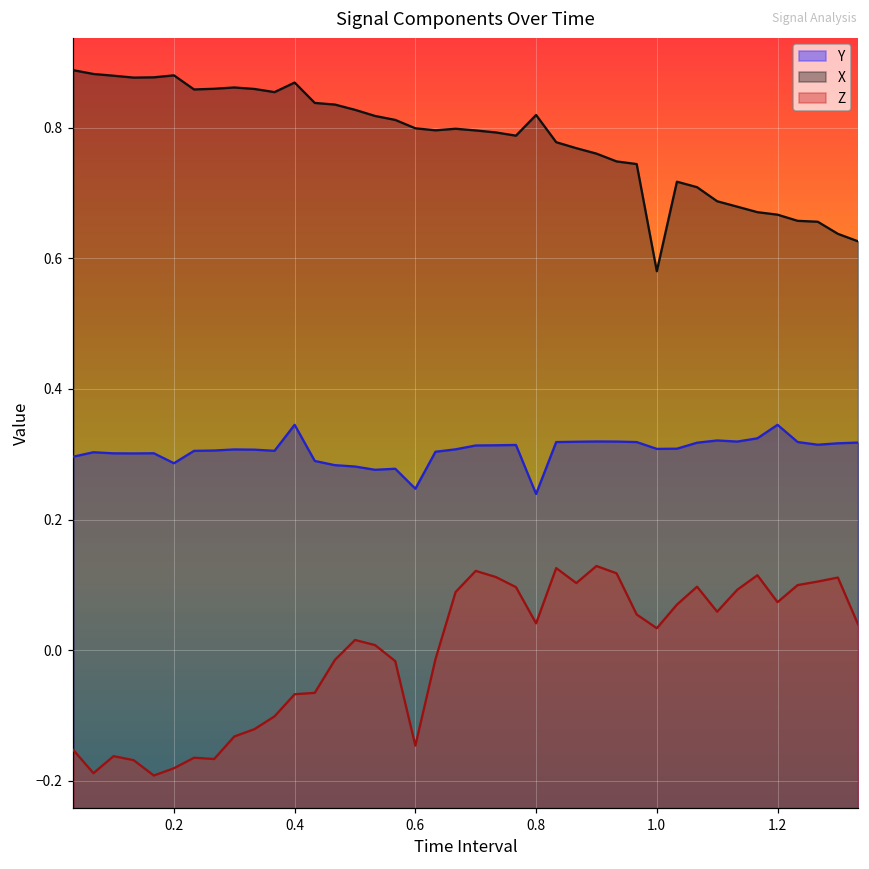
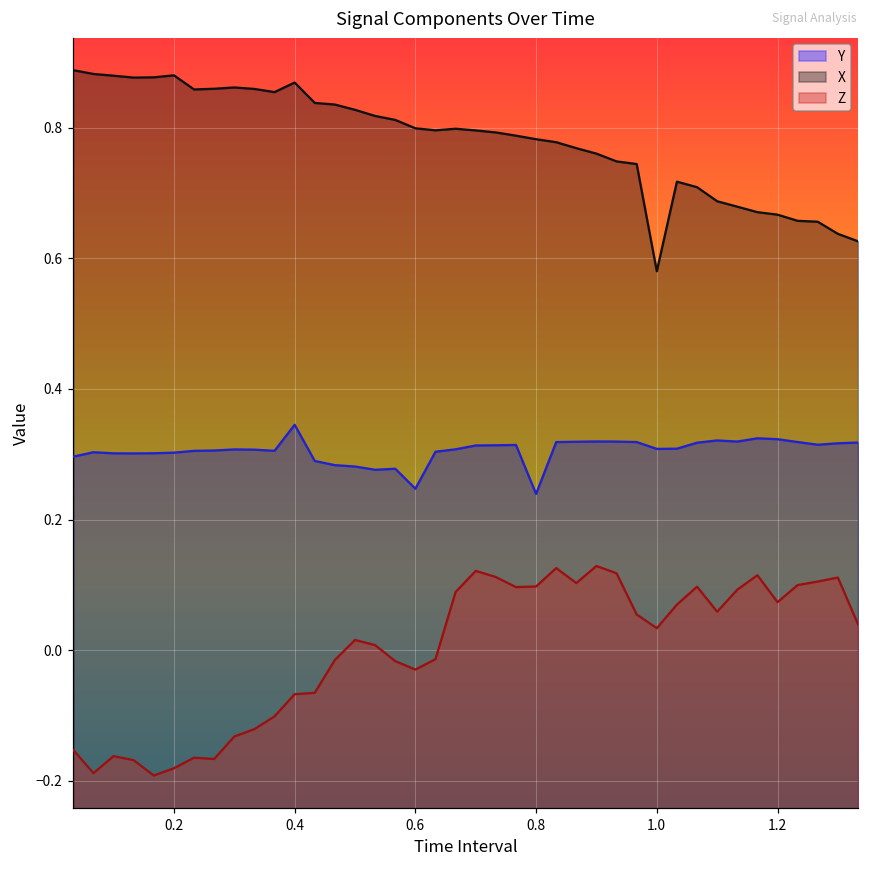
  {
    "Y": {
-     "0.2": 0.29,
+     "0.2": 0.30,
      "0.4": 0.35,
      "0.6": 0.25,
      "0.8": 0.24,
      "1.0": 0.31,
-     "1.2": 0.35
+     "1.2": 0.32
    },
    "X": {
      "0.2": 0.88,
      "0.4": 0.87,
      "0.6": 0.80,
-     "0.8": 0.82,
+     "0.8": 0.78,
      "1.0": 0.58,
      "1.2": 0.67
    },
    "Z": {
      "0.2": -0.18,
      "0.4": -0.07,
-     "0.6": -0.15,
-     "0.8": 0.04,
+     "0.6": -0.03,
+     "0.8": 0.10,
      "1.0": 0.03,
      "1.2": 0.07
    }
  }
